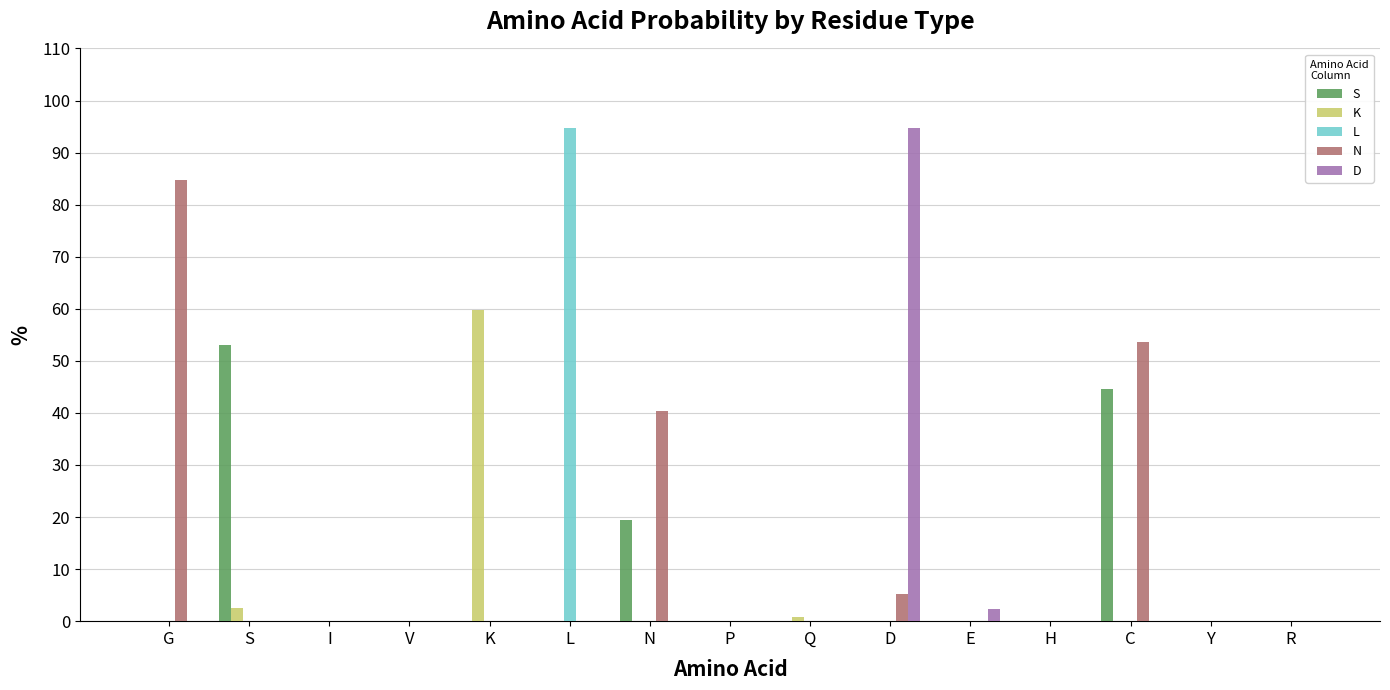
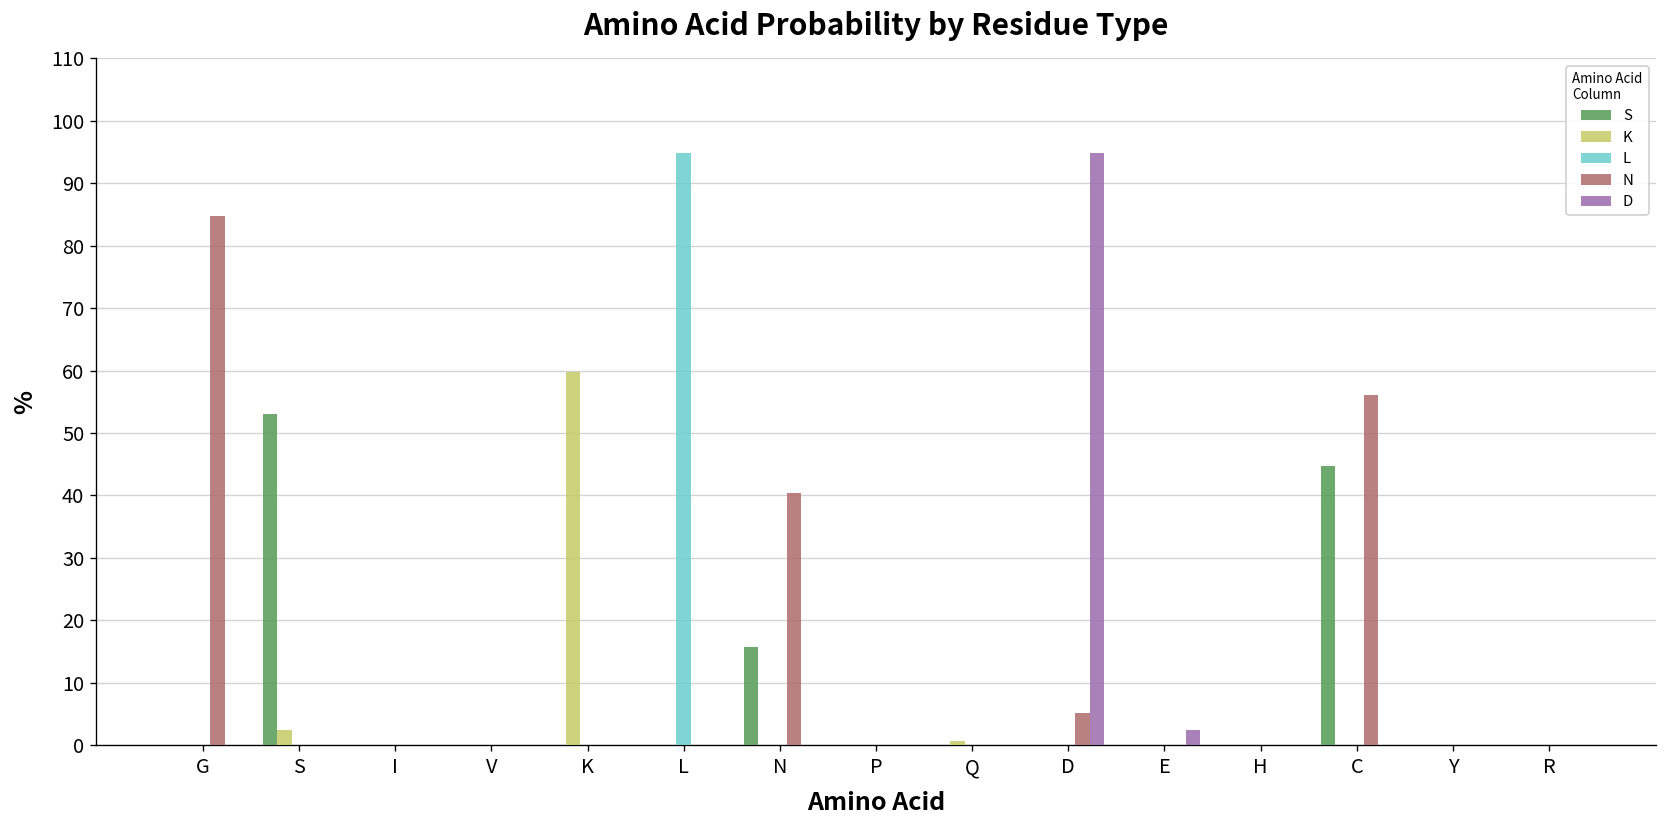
  {
    "S": {
      "G": 0,
      "S": 53,
      "I": 0,
      "V": 0,
      "K": 0,
      "L": 0,
-     "N": 19,
+     "N": 16,
      "P": 0,
      "Q": 0,
      "D": 0,
      "E": 0,
      "H": 0,
      "C": 45,
      "Y": 0,
      "R": 0
    },
    "K": {
      "G": 0,
      "S": 3,
      "I": 0,
      "V": 0,
      "K": 60,
      "L": 0,
      "N": 0,
      "P": 0,
      "Q": 1,
      "D": 0,
      "E": 0,
      "H": 0,
      "C": 0,
      "Y": 0,
      "R": 0
    },
    "L": {
      "G": 0,
      "S": 0,
      "I": 0,
      "V": 0,
      "K": 0,
      "L": 95,
      "N": 0,
      "P": 0,
      "Q": 0,
      "D": 0,
      "E": 0,
      "H": 0,
      "C": 0,
      "Y": 0,
      "R": 0
    },
    "N": {
      "G": 85,
      "S": 0,
      "I": 0,
      "V": 0,
      "K": 0,
      "L": 0,
      "N": 40,
      "P": 0,
      "Q": 0,
      "D": 5,
      "E": 0,
      "H": 0,
-     "C": 54,
+     "C": 56,
      "Y": 0,
      "R": 0
    },
    "D": {
      "G": 0,
      "S": 0,
      "I": 0,
      "V": 0,
      "K": 0,
      "L": 0,
      "N": 0,
      "P": 0,
      "Q": 0,
      "D": 95,
      "E": 2,
      "H": 0,
      "C": 0,
      "Y": 0,
      "R": 0
    }
  }
